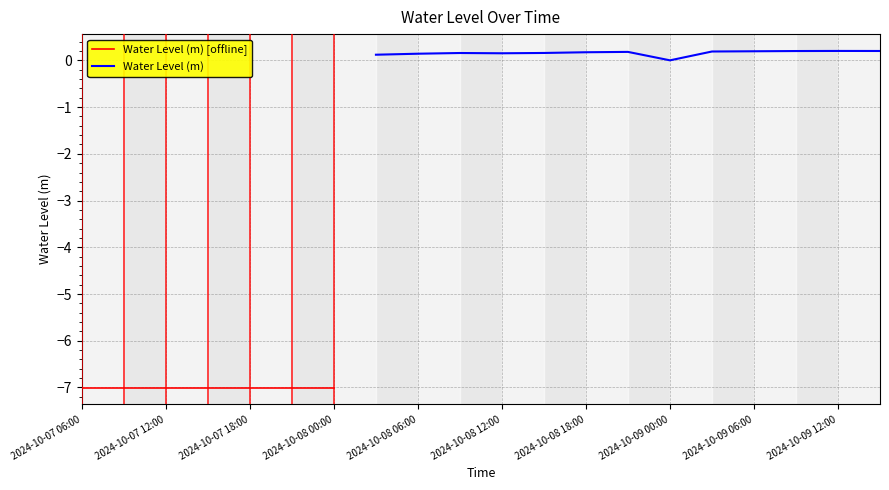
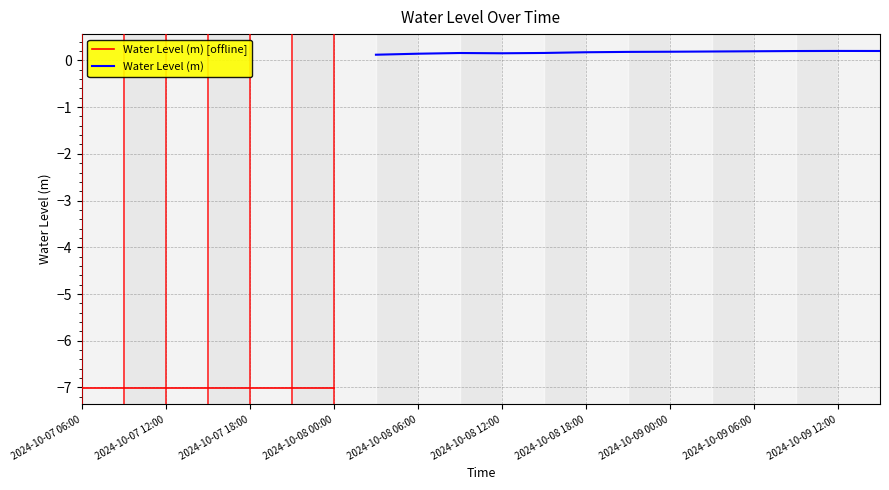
  {
    "Water Level (m) [offline]": {
      "2024-10-07 06:00": -7.0,
      "2024-10-07 12:00": -7.0,
      "2024-10-07 18:00": -7.0,
      "2024-10-08 00:00": -7.0
    },
    "Water Level (m)": {
      "2024-10-08 06:00": 0.1,
      "2024-10-08 12:00": 0.2,
      "2024-10-08 18:00": 0.2,
-     "2024-10-09 00:00": 0.0,
+     "2024-10-09 00:00": 0.2,
      "2024-10-09 06:00": 0.2,
      "2024-10-09 12:00": 0.2
    }
  }
